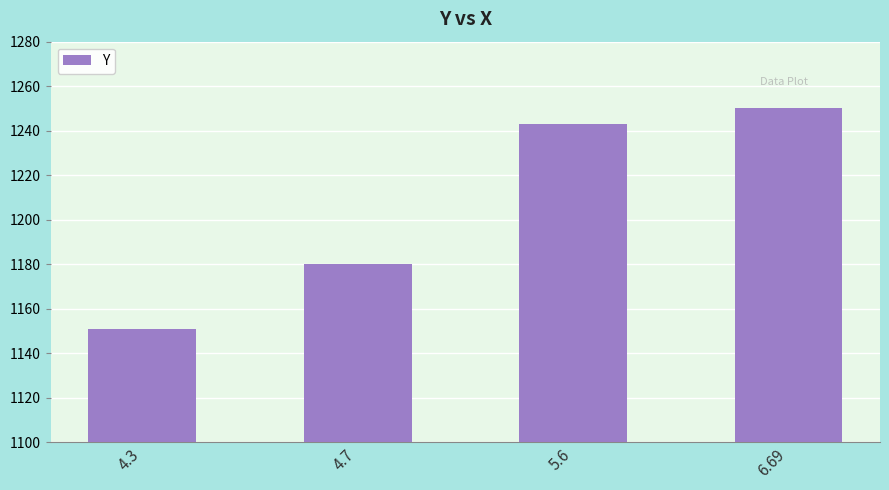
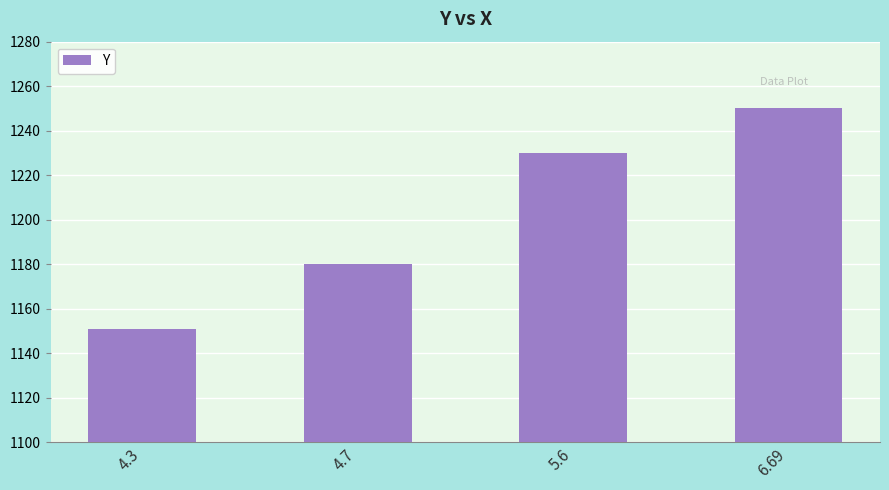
  {
    "4.3": 1151,
    "4.7": 1180,
-   "5.6": 1243,
+   "5.6": 1230,
    "6.69": 1250
  }
